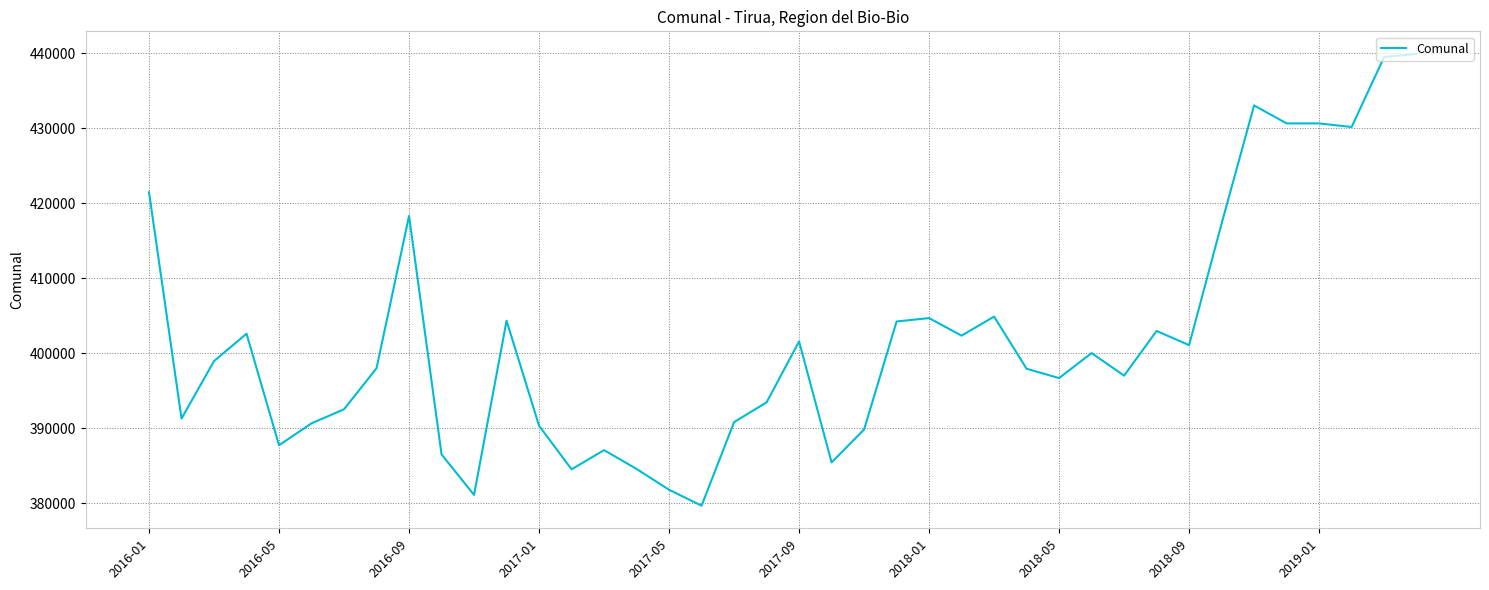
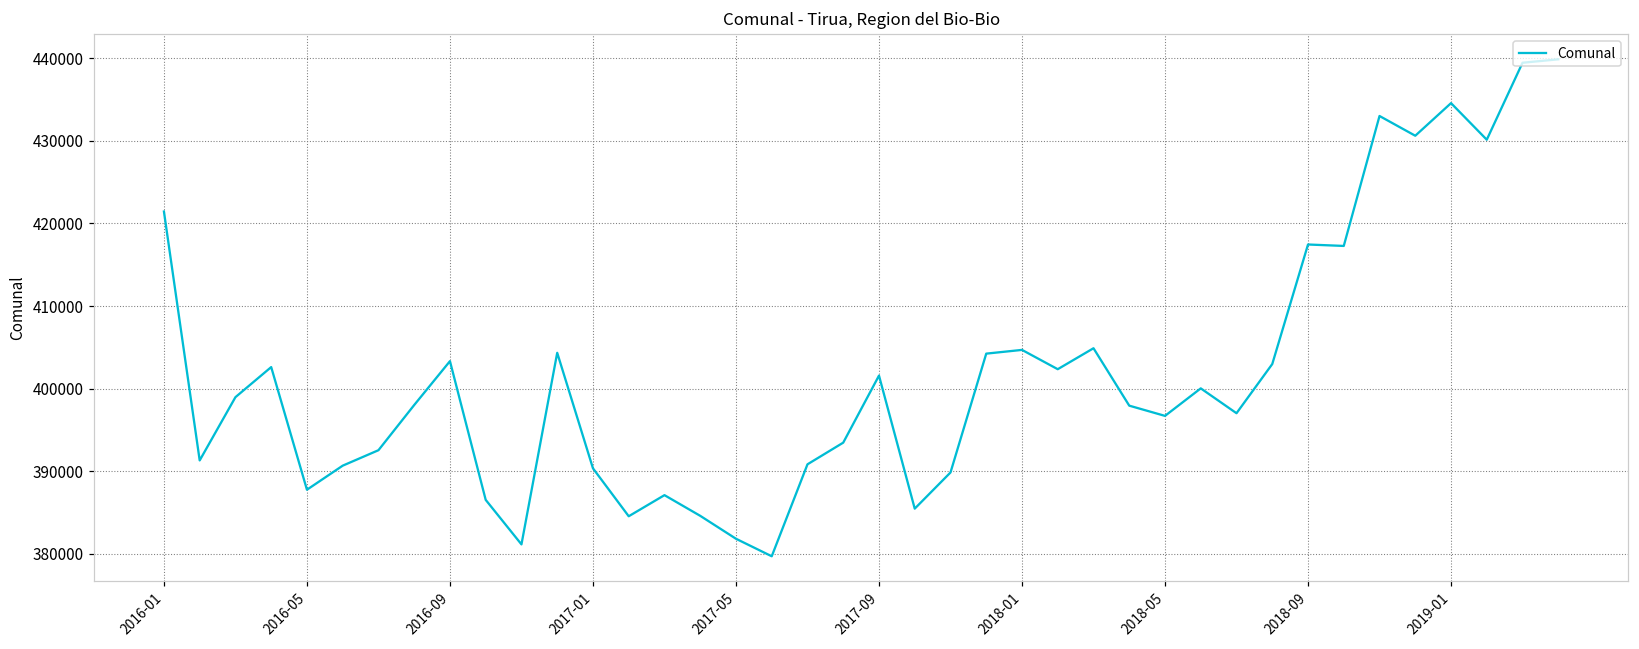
  {
    "2016-01": 421000,
    "2016-05": 388000,
-   "2016-09": 418000,
+   "2016-09": 403000,
    "2017-01": 390000,
    "2017-05": 382000,
    "2017-09": 402000,
    "2018-01": 405000,
    "2018-05": 397000,
-   "2018-09": 401000,
-   "2019-01": 431000
+   "2018-09": 417000,
+   "2019-01": 435000
  }
